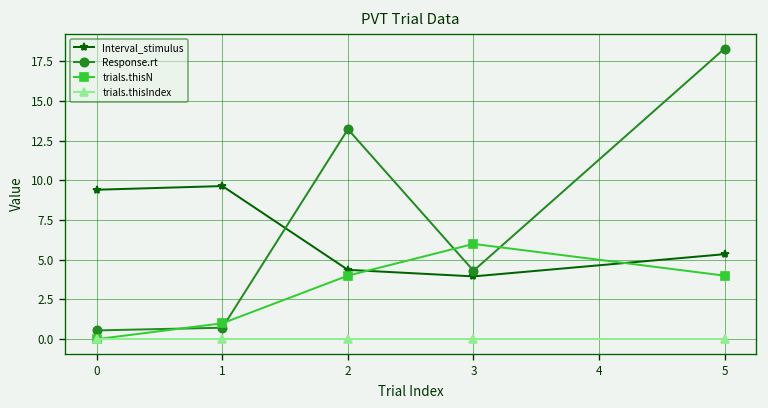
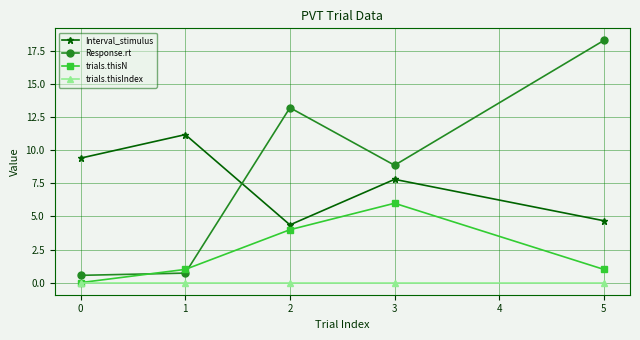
  {
    "Interval_stimulus": {
      "0": 9.4,
-     "1": 9.6,
+     "1": 11.2,
      "2": 4.4,
-     "3": 4.0,
-     "5": 5.4
+     "3": 7.8,
+     "5": 4.7
    },
    "Response.rt": {
      "0": 0.5,
      "1": 0.7,
      "2": 13.2,
-     "3": 4.3,
+     "3": 8.9,
      "5": 18.3
    },
    "trials.thisN": {
      "1": 1,
      "2": 4,
      "3": 6,
-     "5": 4
+     "5": 1
    },
    "trials.thisIndex": {
      "1": 0.0,
      "2": 0.0,
      "3": 0.0,
      "5": 0.0
    }
  }
